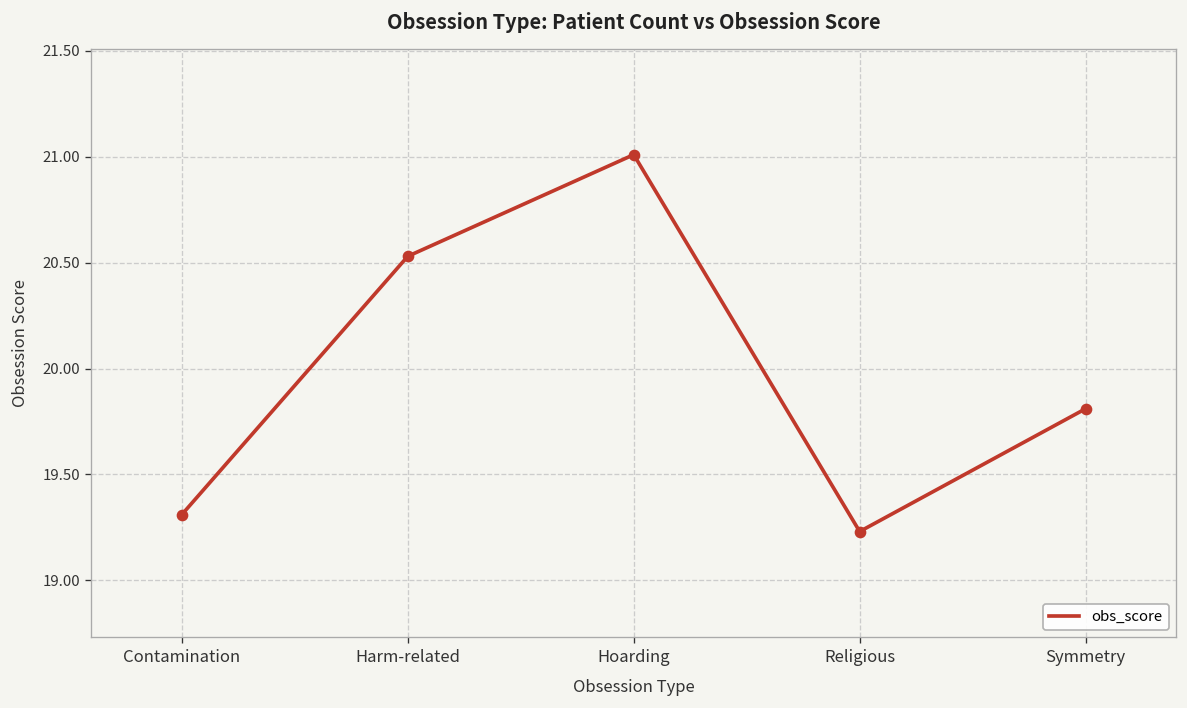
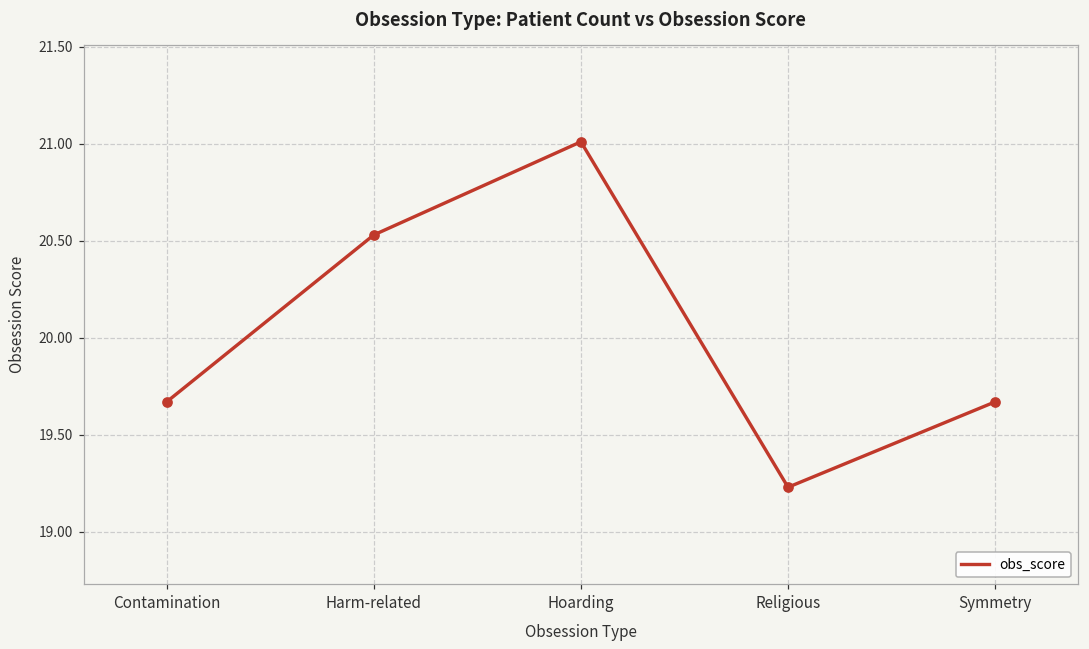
  {
-   "Contamination": 19.31,
+   "Contamination": 19.67,
    "Harm-related": 20.53,
    "Hoarding": 21.01,
    "Religious": 19.23,
-   "Symmetry": 19.81
+   "Symmetry": 19.67
  }
